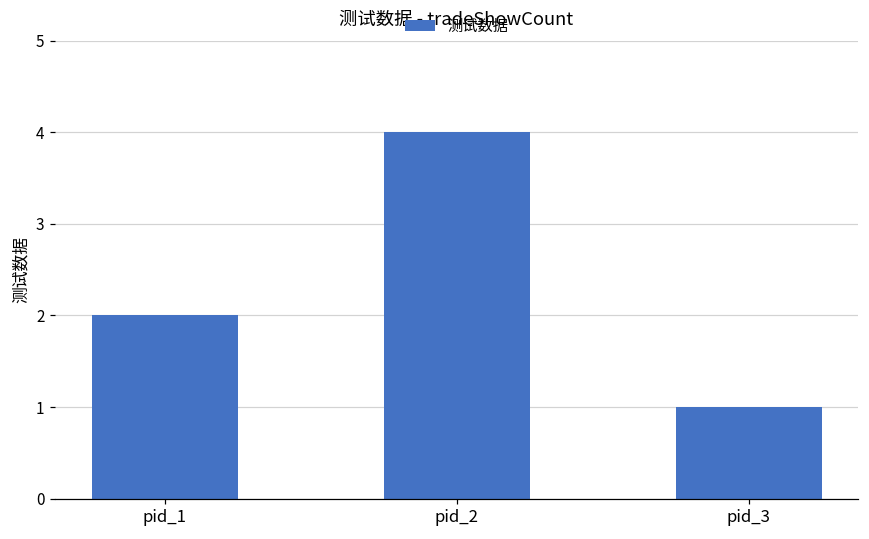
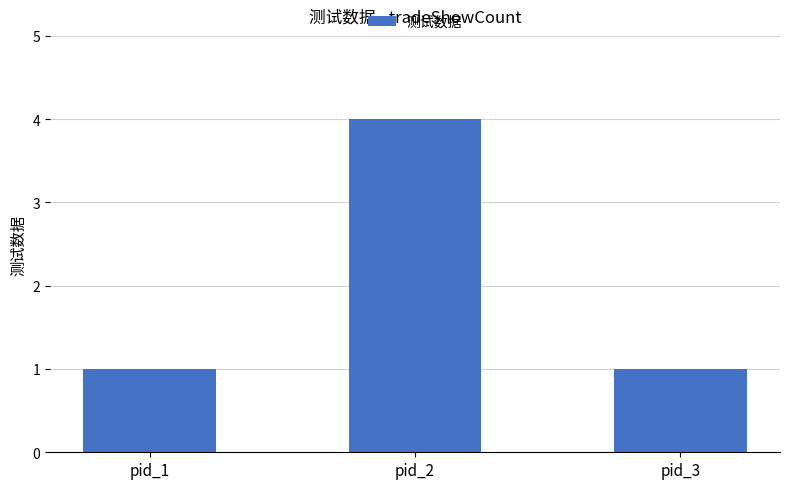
  {
-   "pid_1": 2,
+   "pid_1": 1,
    "pid_2": 4,
    "pid_3": 1
  }
